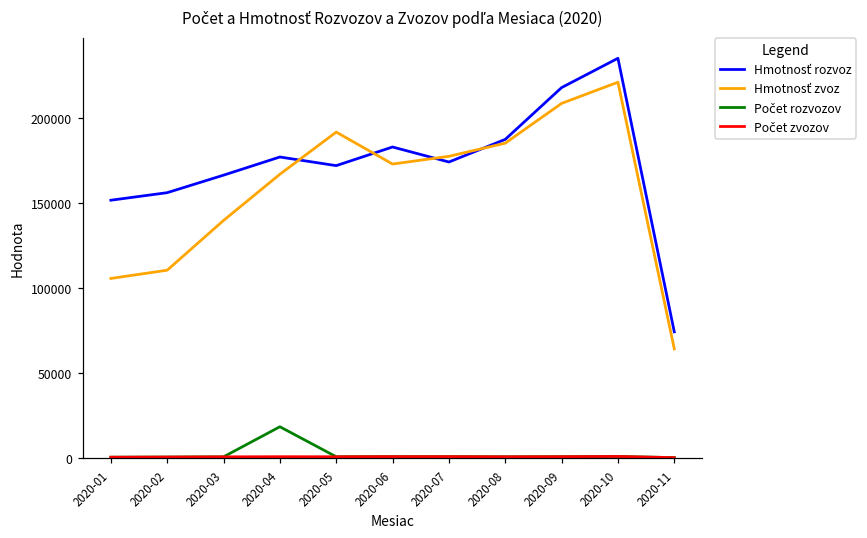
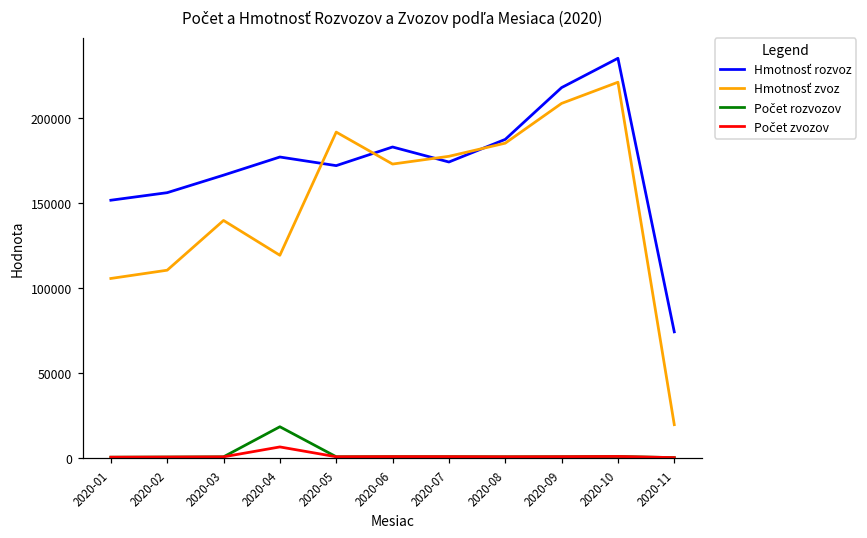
  {
    "Hmotnosť rozvoz": {
      "2020-01": 152000,
      "2020-02": 156000,
      "2020-03": 167000,
      "2020-04": 177000,
      "2020-05": 172000,
      "2020-06": 183000,
      "2020-07": 174000,
      "2020-08": 188000,
      "2020-09": 218000,
      "2020-10": 235000,
      "2020-11": 74000
    },
    "Hmotnosť zvoz": {
      "2020-01": 106000,
      "2020-02": 111000,
      "2020-03": 140000,
-     "2020-04": 167000,
+     "2020-04": 119000,
      "2020-05": 192000,
      "2020-06": 173000,
      "2020-07": 178000,
      "2020-08": 185000,
      "2020-09": 209000,
      "2020-10": 221000,
-     "2020-11": 64000
+     "2020-11": 20000
    },
    "Počet rozvozov": {
      "2020-04": 18000
    },
    "Počet zvozov": {
-     "2020-04": 1000
+     "2020-04": 7000
    }
  }
